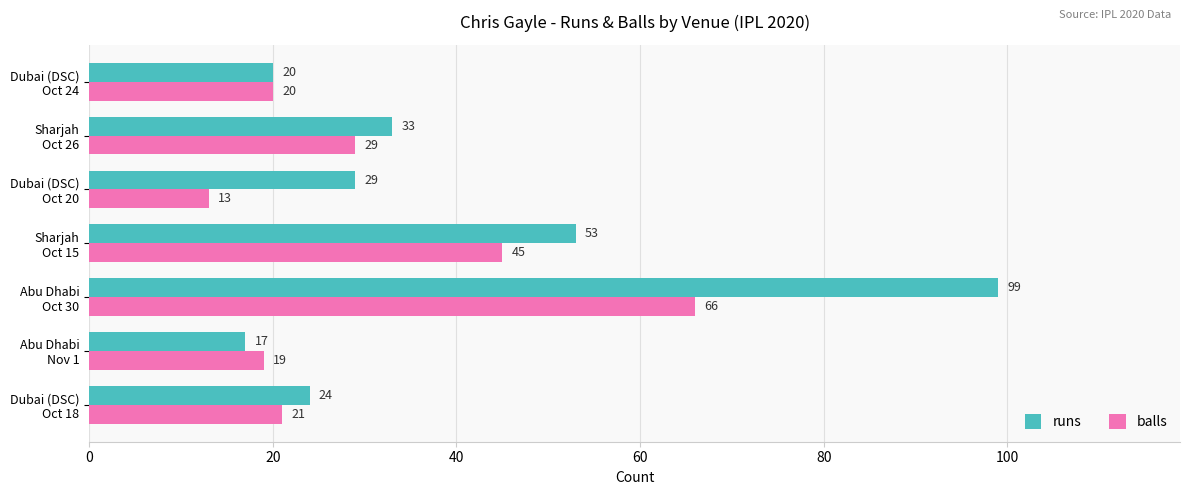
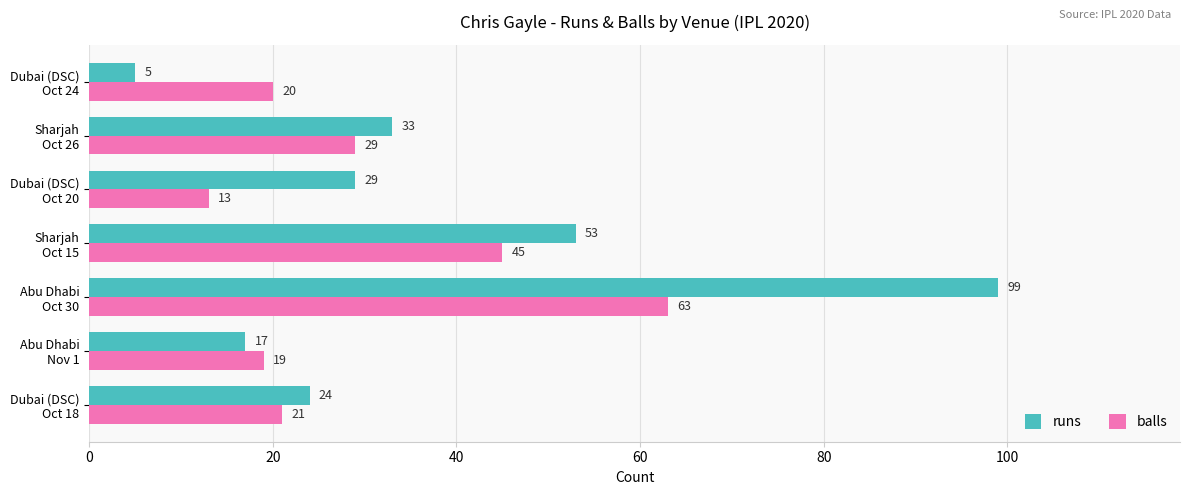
  {
    "runs": {
-     "Dubai (DSC) Oct 24": 20,
+     "Dubai (DSC) Oct 24": 5,
      "Sharjah Oct 26": 33,
      "Dubai (DSC) Oct 20": 29,
      "Sharjah Oct 15": 53,
      "Abu Dhabi Oct 30": 99,
      "Abu Dhabi Nov 1": 17,
      "Dubai (DSC) Oct 18": 24
    },
    "balls": {
      "Dubai (DSC) Oct 24": 20,
      "Sharjah Oct 26": 29,
      "Dubai (DSC) Oct 20": 13,
      "Sharjah Oct 15": 45,
-     "Abu Dhabi Oct 30": 66,
+     "Abu Dhabi Oct 30": 63,
      "Abu Dhabi Nov 1": 19,
      "Dubai (DSC) Oct 18": 21
    }
  }
